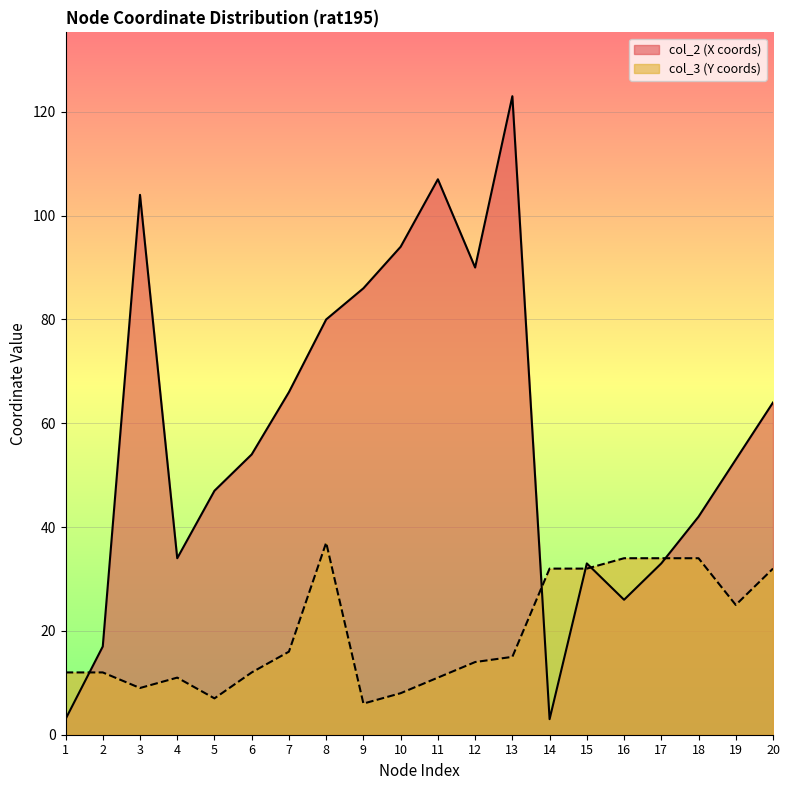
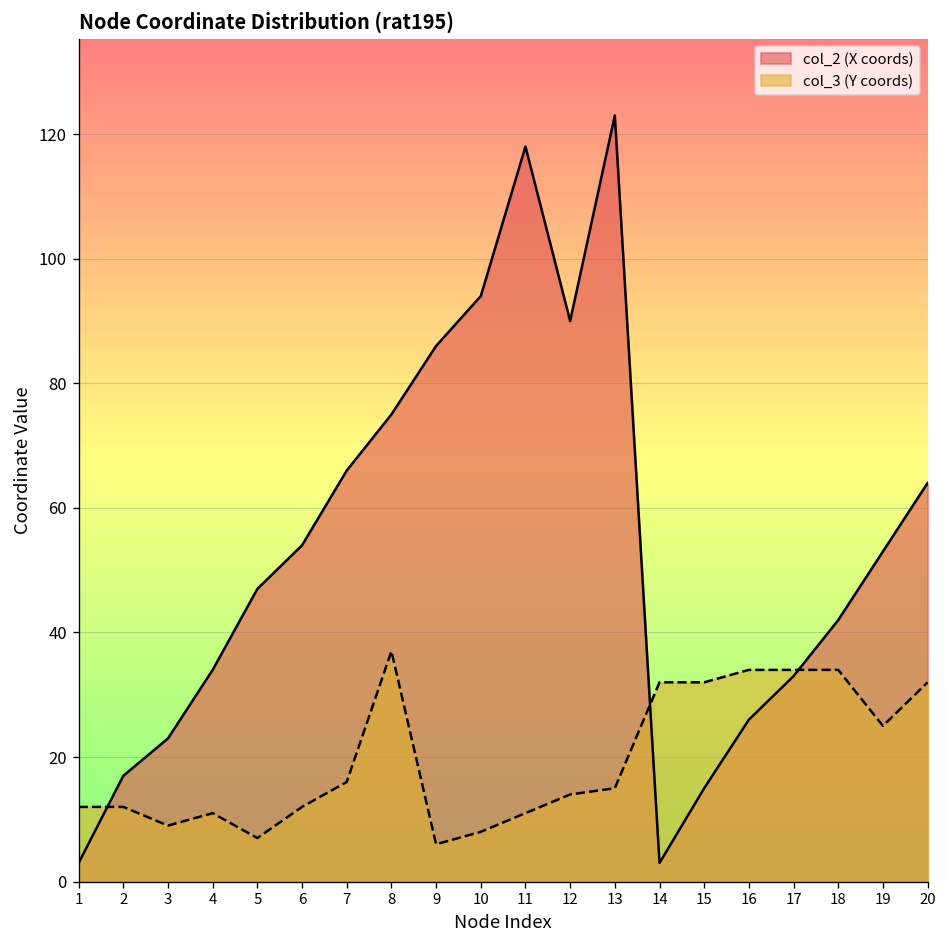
  {
    "col_2 (X coords)": {
      "1": 3,
      "2": 17,
-     "3": 104,
+     "3": 23,
      "4": 34,
      "5": 47,
      "6": 54,
      "7": 66,
-     "8": 80,
+     "8": 75,
      "9": 86,
      "10": 94,
-     "11": 107,
+     "11": 118,
      "12": 90,
      "13": 123,
      "14": 3,
-     "15": 33,
+     "15": 15,
      "16": 26,
      "17": 33,
      "18": 42,
      "19": 53,
      "20": 64
    },
    "col_3 (Y coords)": {
      "1": 12,
      "2": 12,
      "3": 9,
      "4": 11,
      "5": 7,
      "6": 12,
      "7": 16,
      "8": 37,
      "9": 6,
      "10": 8,
      "11": 11,
      "12": 14,
      "13": 15,
      "14": 32,
      "15": 32,
      "16": 34,
      "17": 34,
      "18": 34,
      "19": 25,
      "20": 32
    }
  }
